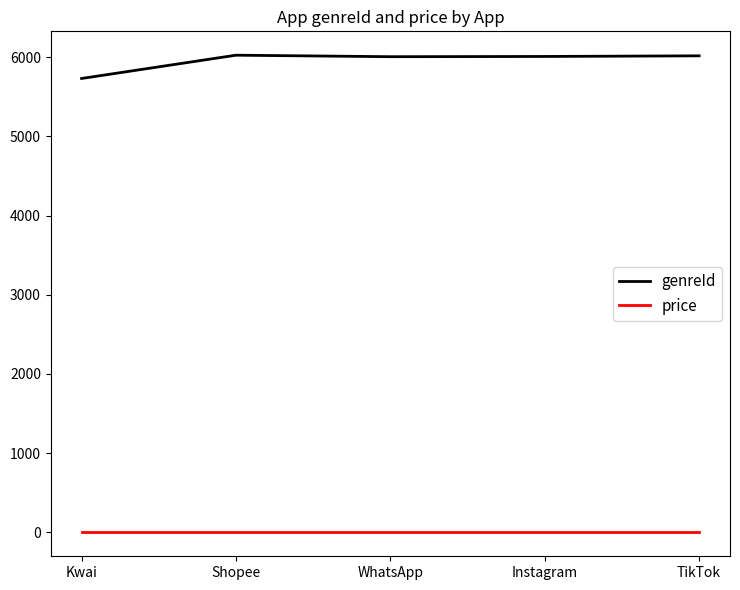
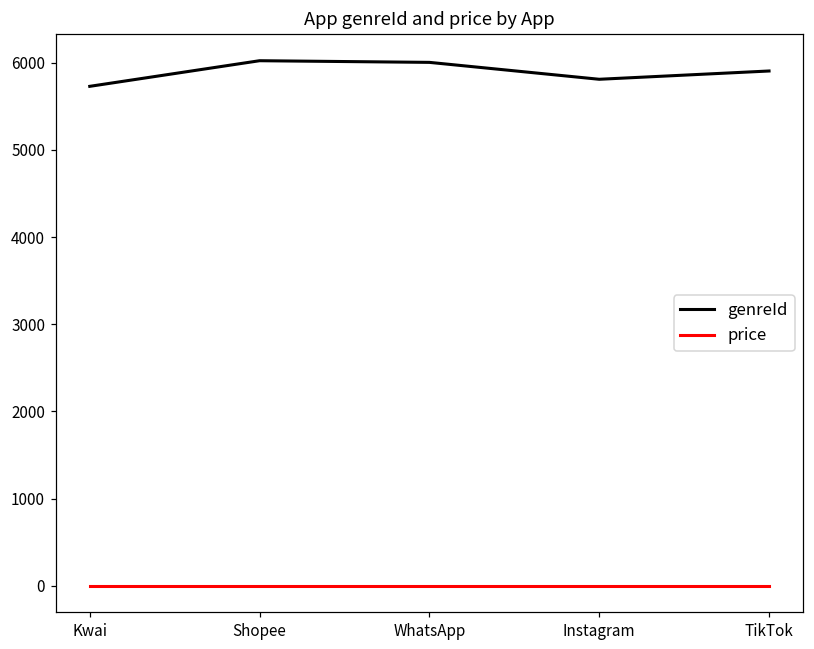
  {
    "genreId": {
      "Kwai": 5700,
      "Shopee": 6000,
      "WhatsApp": 6000,
-     "Instagram": 6000,
-     "TikTok": 6000
+     "Instagram": 5800,
+     "TikTok": 5900
    },
    "price": {
      "Kwai": 0,
      "Shopee": 0,
      "WhatsApp": 0,
      "Instagram": 0,
      "TikTok": 0
    }
  }
